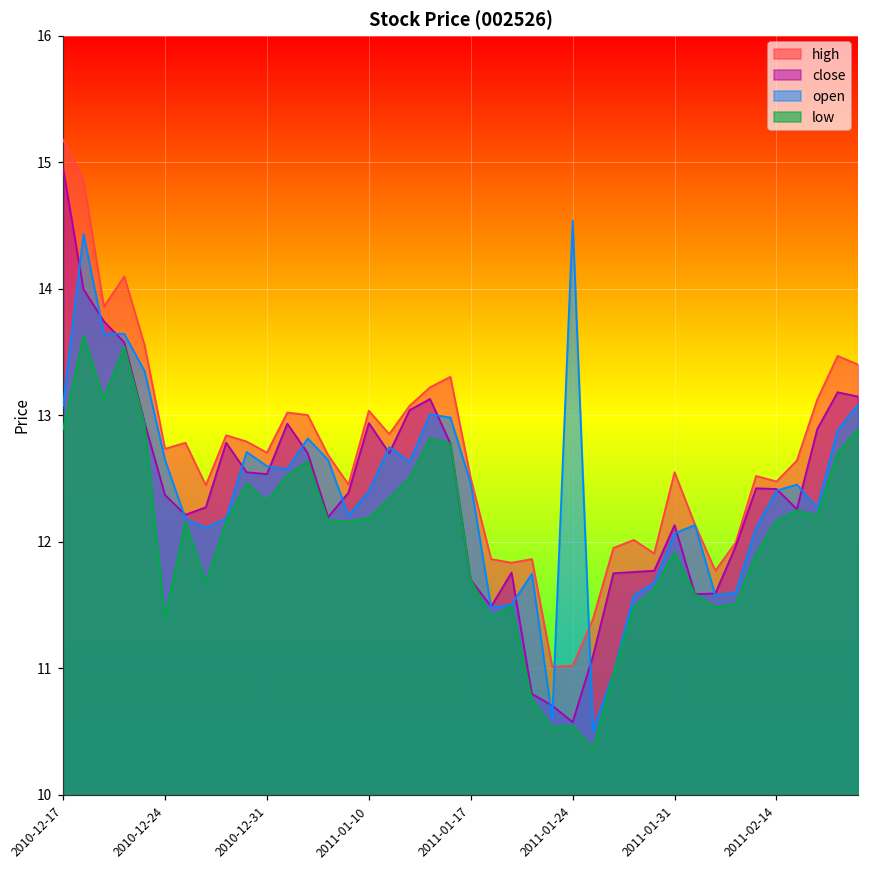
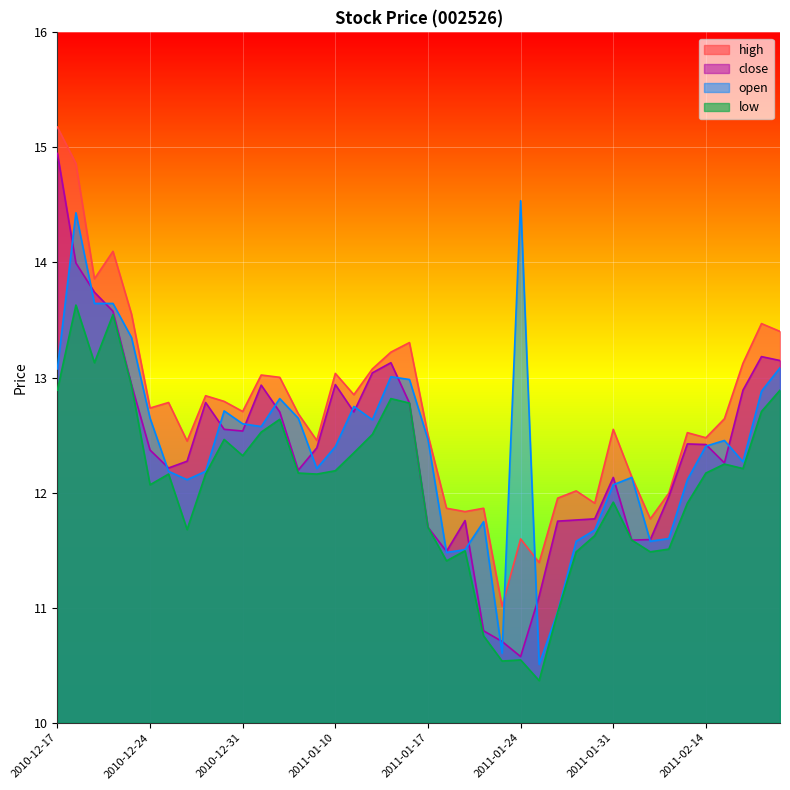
  {
    "high": {
      "2010-12-17": 15.18,
      "2010-12-24": 12.74,
      "2010-12-31": 12.71,
      "2011-01-10": 13.04,
      "2011-01-17": 12.50,
-     "2011-01-24": 11.02,
+     "2011-01-24": 11.60,
      "2011-01-31": 12.55,
      "2011-02-14": 12.48
    },
    "close": {
      "2010-12-17": 14.95,
      "2010-12-24": 12.37,
      "2010-12-31": 12.54,
      "2011-01-10": 12.94,
      "2011-01-24": 10.58,
      "2011-01-31": 12.13
    },
    "open": {
      "2010-12-17": 13.08,
      "2010-12-24": 12.65,
      "2010-12-31": 12.60,
      "2011-01-10": 12.40,
      "2011-01-17": 12.46,
      "2011-01-24": 14.54,
      "2011-01-31": 12.07
    },
    "low": {
      "2010-12-17": 12.89,
-     "2010-12-24": 11.40,
+     "2010-12-24": 12.07,
      "2010-12-31": 12.32,
      "2011-01-10": 12.19,
      "2011-01-24": 10.55,
      "2011-01-31": 11.92,
      "2011-02-14": 12.17
    }
  }
